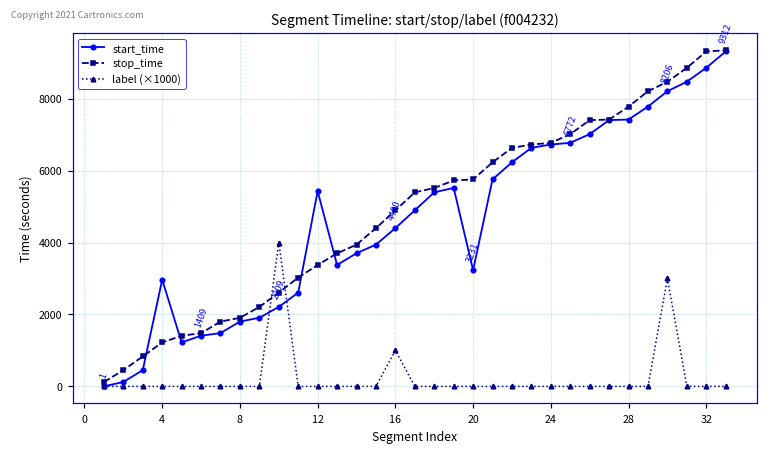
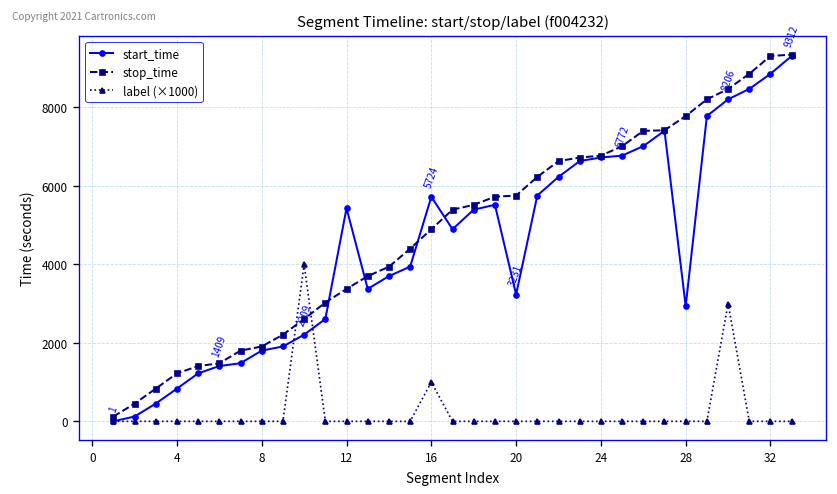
  {
    "start_time": {
-     "4": 3000,
-     "16": 4400,
+     "4": 800,
+     "16": 5724,
      "20": 3231,
-     "28": 7400
+     "28": 2900
    }
  }
